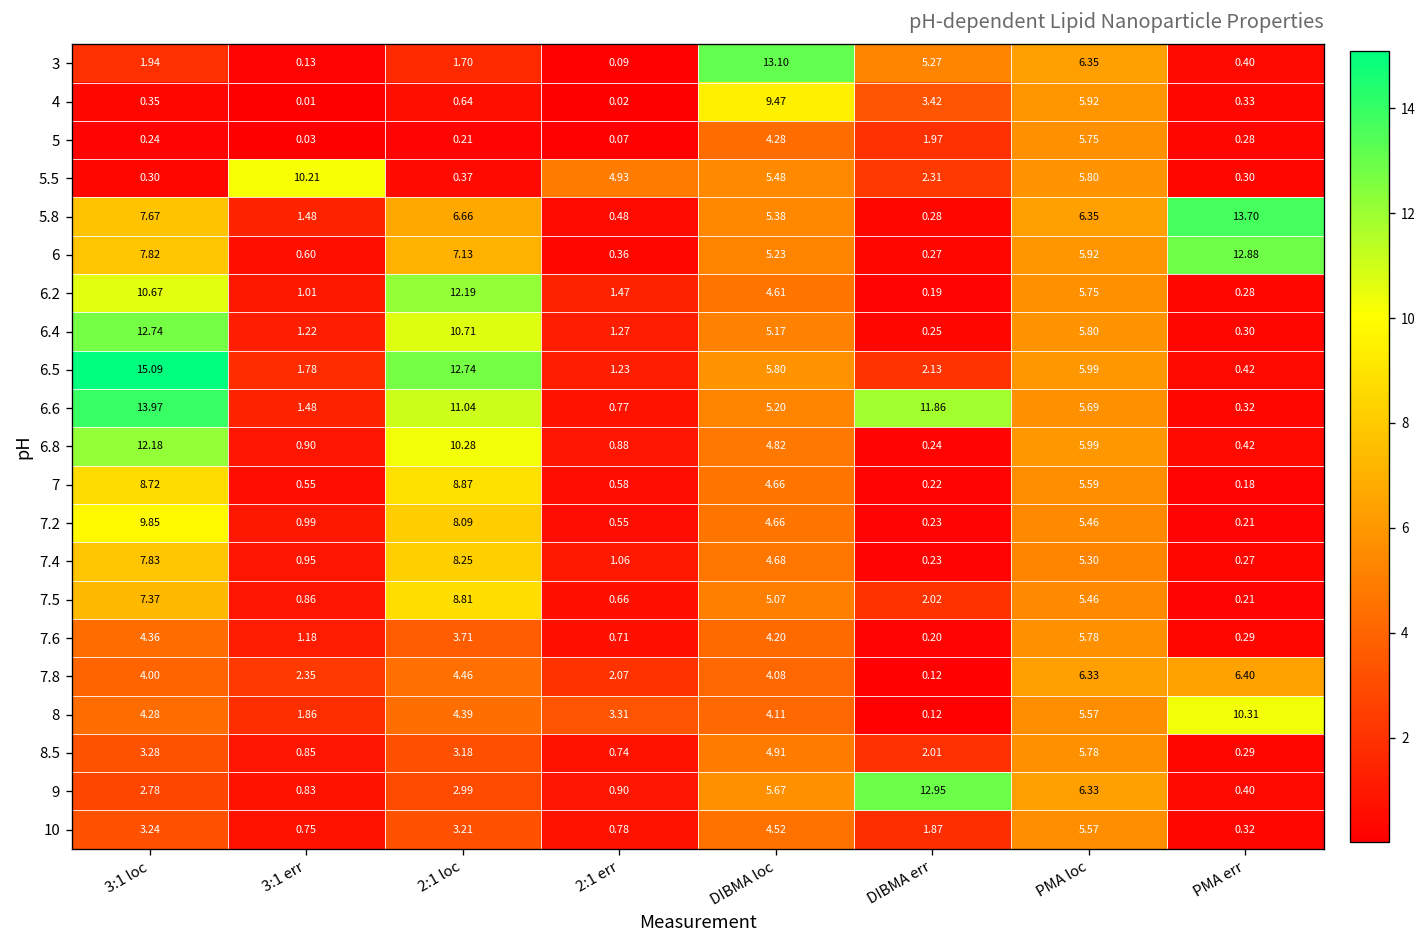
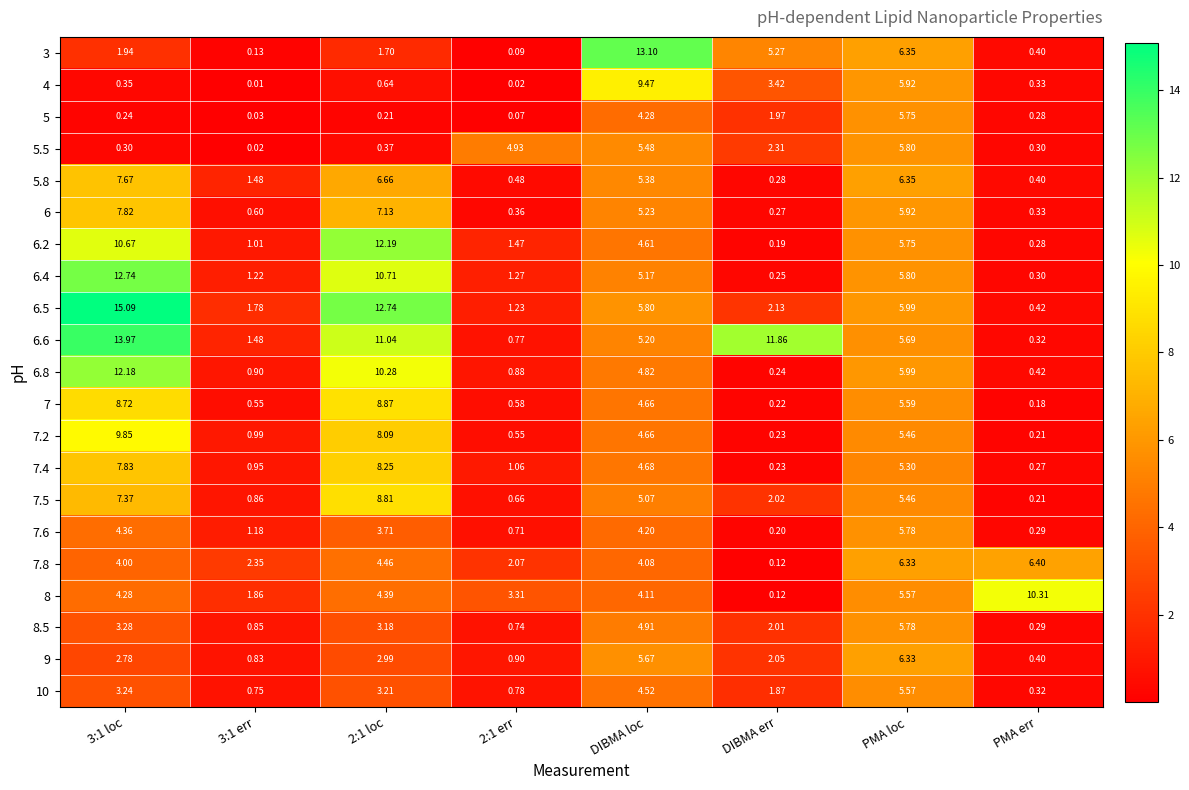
  {
    "3": {
      "3:1 loc": 1.94,
      "3:1 err": 0.13,
      "2:1 loc": 1.70,
      "2:1 err": 0.09,
      "DIBMA loc": 13.10,
      "DIBMA err": 5.27,
      "PMA loc": 6.35,
      "PMA err": 0.40
    },
    "4": {
      "3:1 loc": 0.35,
      "3:1 err": 0.01,
      "2:1 loc": 0.64,
      "2:1 err": 0.02,
      "DIBMA loc": 9.47,
      "DIBMA err": 3.42,
      "PMA loc": 5.92,
      "PMA err": 0.33
    },
    "5": {
      "3:1 loc": 0.24,
      "3:1 err": 0.03,
      "2:1 loc": 0.21,
      "2:1 err": 0.07,
      "DIBMA loc": 4.28,
      "DIBMA err": 1.97,
      "PMA loc": 5.75,
      "PMA err": 0.28
    },
    "5.5": {
      "3:1 loc": 0.30,
-     "3:1 err": 10.21,
+     "3:1 err": 0.02,
      "2:1 loc": 0.37,
      "2:1 err": 4.93,
      "DIBMA loc": 5.48,
      "DIBMA err": 2.31,
      "PMA loc": 5.80,
      "PMA err": 0.30
    },
    "5.8": {
      "3:1 loc": 7.67,
      "3:1 err": 1.48,
      "2:1 loc": 6.66,
      "2:1 err": 0.48,
      "DIBMA loc": 5.38,
      "DIBMA err": 0.28,
      "PMA loc": 6.35,
-     "PMA err": 13.70
+     "PMA err": 0.40
    },
    "6": {
      "3:1 loc": 7.82,
      "3:1 err": 0.60,
      "2:1 loc": 7.13,
      "2:1 err": 0.36,
      "DIBMA loc": 5.23,
      "DIBMA err": 0.27,
      "PMA loc": 5.92,
-     "PMA err": 12.88
+     "PMA err": 0.33
    },
    "6.2": {
      "3:1 loc": 10.67,
      "3:1 err": 1.01,
      "2:1 loc": 12.19,
      "2:1 err": 1.47,
      "DIBMA loc": 4.61,
      "DIBMA err": 0.19,
      "PMA loc": 5.75,
      "PMA err": 0.28
    },
    "6.4": {
      "3:1 loc": 12.74,
      "3:1 err": 1.22,
      "2:1 loc": 10.71,
      "2:1 err": 1.27,
      "DIBMA loc": 5.17,
      "DIBMA err": 0.25,
      "PMA loc": 5.80,
      "PMA err": 0.30
    },
    "6.5": {
      "3:1 loc": 15.09,
      "3:1 err": 1.78,
      "2:1 loc": 12.74,
      "2:1 err": 1.23,
      "DIBMA loc": 5.80,
      "DIBMA err": 2.13,
      "PMA loc": 5.99,
      "PMA err": 0.42
    },
    "6.6": {
      "3:1 loc": 13.97,
      "3:1 err": 1.48,
      "2:1 loc": 11.04,
      "2:1 err": 0.77,
      "DIBMA loc": 5.20,
      "DIBMA err": 11.86,
      "PMA loc": 5.69,
      "PMA err": 0.32
    },
    "6.8": {
      "3:1 loc": 12.18,
      "3:1 err": 0.90,
      "2:1 loc": 10.28,
      "2:1 err": 0.88,
      "DIBMA loc": 4.82,
      "DIBMA err": 0.24,
      "PMA loc": 5.99,
      "PMA err": 0.42
    },
    "7": {
      "3:1 loc": 8.72,
      "3:1 err": 0.55,
      "2:1 loc": 8.87,
      "2:1 err": 0.58,
      "DIBMA loc": 4.66,
      "DIBMA err": 0.22,
      "PMA loc": 5.59,
      "PMA err": 0.18
    },
    "7.2": {
      "3:1 loc": 9.85,
      "3:1 err": 0.99,
      "2:1 loc": 8.09,
      "2:1 err": 0.55,
      "DIBMA loc": 4.66,
      "DIBMA err": 0.23,
      "PMA loc": 5.46,
      "PMA err": 0.21
    },
    "7.4": {
      "3:1 loc": 7.83,
      "3:1 err": 0.95,
      "2:1 loc": 8.25,
      "2:1 err": 1.06,
      "DIBMA loc": 4.68,
      "DIBMA err": 0.23,
      "PMA loc": 5.30,
      "PMA err": 0.27
    },
    "7.5": {
      "3:1 loc": 7.37,
      "3:1 err": 0.86,
      "2:1 loc": 8.81,
      "2:1 err": 0.66,
      "DIBMA loc": 5.07,
      "DIBMA err": 2.02,
      "PMA loc": 5.46,
      "PMA err": 0.21
    },
    "7.6": {
      "3:1 loc": 4.36,
      "3:1 err": 1.18,
      "2:1 loc": 3.71,
      "2:1 err": 0.71,
      "DIBMA loc": 4.20,
      "DIBMA err": 0.20,
      "PMA loc": 5.78,
      "PMA err": 0.29
    },
    "7.8": {
      "3:1 loc": 4.00,
      "3:1 err": 2.35,
      "2:1 loc": 4.46,
      "2:1 err": 2.07,
      "DIBMA loc": 4.08,
      "DIBMA err": 0.12,
      "PMA loc": 6.33,
      "PMA err": 6.40
    },
    "8": {
      "3:1 loc": 4.28,
      "3:1 err": 1.86,
      "2:1 loc": 4.39,
      "2:1 err": 3.31,
      "DIBMA loc": 4.11,
      "DIBMA err": 0.12,
      "PMA loc": 5.57,
      "PMA err": 10.31
    },
    "8.5": {
      "3:1 loc": 3.28,
      "3:1 err": 0.85,
      "2:1 loc": 3.18,
      "2:1 err": 0.74,
      "DIBMA loc": 4.91,
      "DIBMA err": 2.01,
      "PMA loc": 5.78,
      "PMA err": 0.29
    },
    "9": {
      "3:1 loc": 2.78,
      "3:1 err": 0.83,
      "2:1 loc": 2.99,
      "2:1 err": 0.90,
      "DIBMA loc": 5.67,
-     "DIBMA err": 12.95,
+     "DIBMA err": 2.05,
      "PMA loc": 6.33,
      "PMA err": 0.40
    },
    "10": {
      "3:1 loc": 3.24,
      "3:1 err": 0.75,
      "2:1 loc": 3.21,
      "2:1 err": 0.78,
      "DIBMA loc": 4.52,
      "DIBMA err": 1.87,
      "PMA loc": 5.57,
      "PMA err": 0.32
    }
  }
